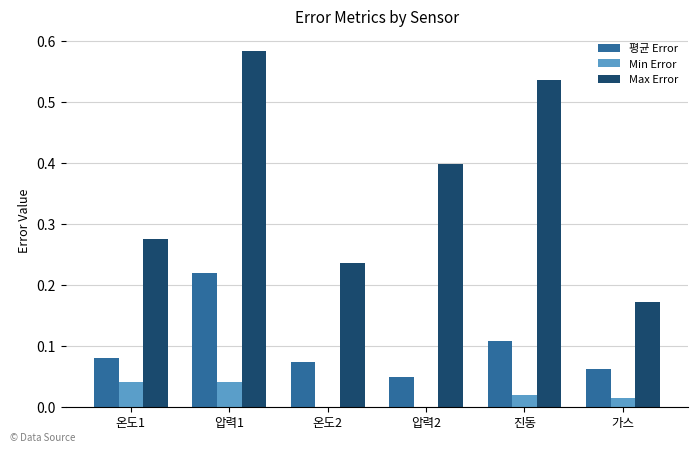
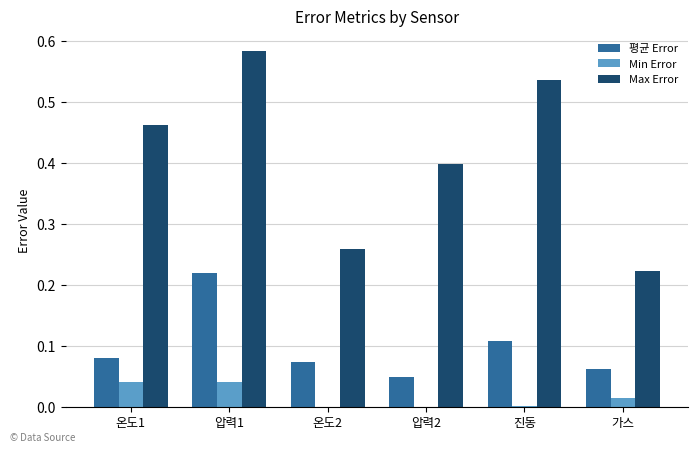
  {
    "평균 Error": {
      "온도1": 0.08,
      "압력1": 0.22,
      "온도2": 0.07,
      "압력2": 0.05,
      "진동": 0.11,
      "가스": 0.06
    },
    "Min Error": {
      "온도1": 0.04,
      "압력1": 0.04,
      "압력2": 0.00,
-     "진동": 0.02,
+     "진동": 0.00,
      "가스": 0.01
    },
    "Max Error": {
-     "온도1": 0.28,
+     "온도1": 0.46,
      "압력1": 0.58,
-     "온도2": 0.24,
+     "온도2": 0.26,
      "압력2": 0.40,
      "진동": 0.54,
-     "가스": 0.17
+     "가스": 0.22
    }
  }
